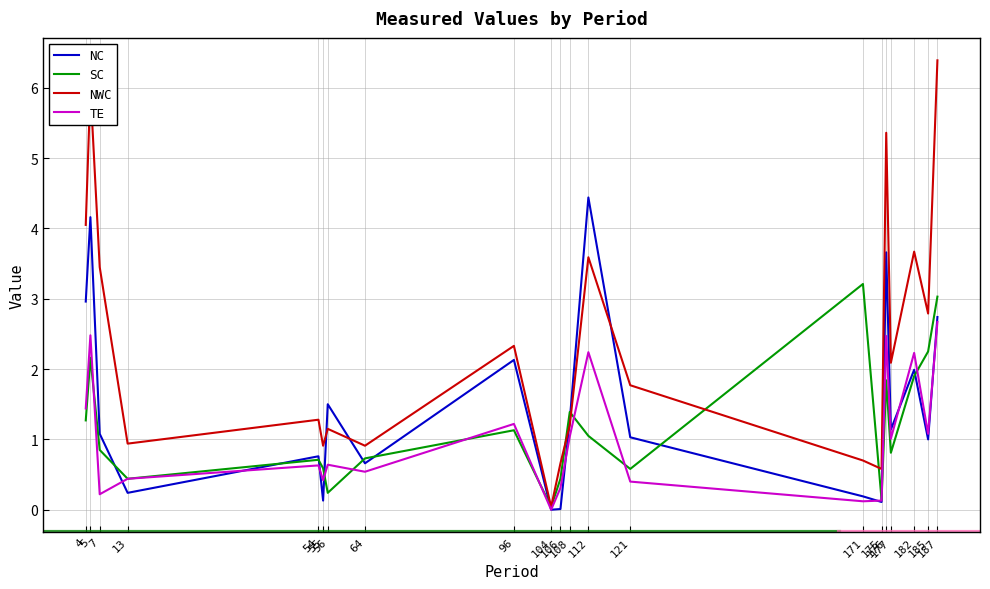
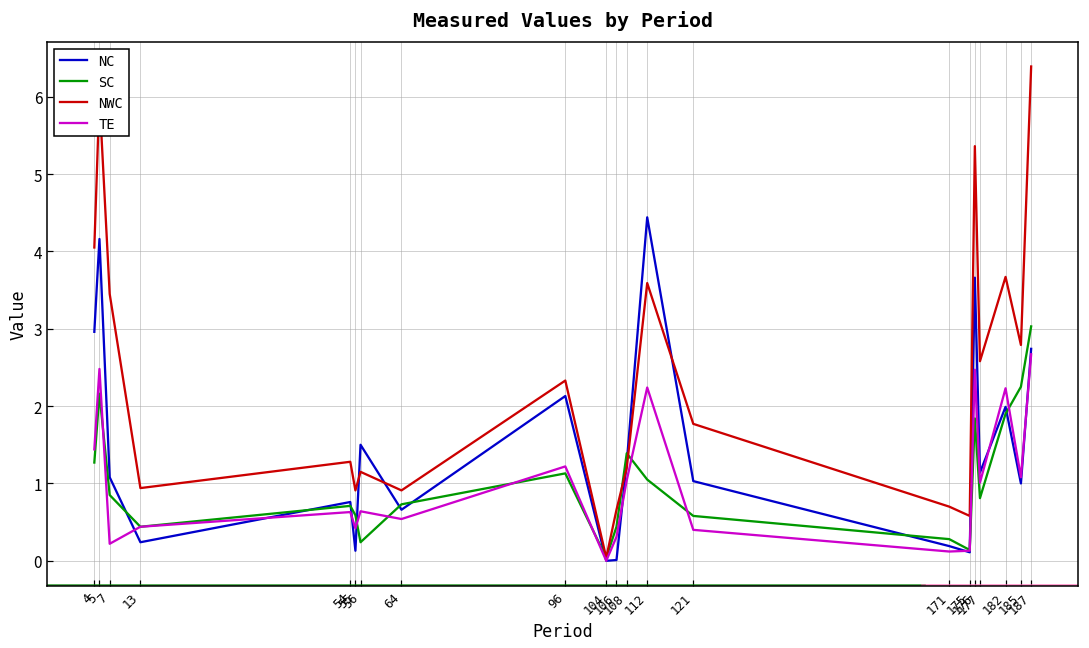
  {
    "NC": {
      "4": 3.0,
      "5": 4.2,
      "7": 1.1,
      "13": 0.2,
      "54": 0.8,
      "55": 0.1,
      "56": 1.5,
      "64": 0.7,
      "96": 2.1,
      "106": 0.0,
      "108": 1.3,
      "112": 4.4,
      "121": 1.0,
      "171": 0.2,
      "176": 3.7,
      "177": 1.1,
      "182": 2.0,
      "185": 1.0,
      "187": 2.7
    },
    "SC": {
      "4": 1.3,
      "5": 2.2,
      "7": 0.9,
      "54": 0.7,
      "55": 0.6,
      "56": 0.2,
      "64": 0.7,
      "96": 1.1,
      "106": 0.4,
      "108": 1.4,
      "112": 1.1,
      "121": 0.6,
-     "171": 3.2,
+     "171": 0.3,
      "176": 1.8,
      "177": 0.8,
      "182": 1.9,
      "185": 2.3,
      "187": 3.0
    },
    "NWC": {
      "4": 4.1,
      "7": 3.5,
      "13": 0.9,
      "54": 1.3,
      "55": 0.9,
      "56": 1.2,
      "64": 0.9,
      "96": 2.3,
      "106": 0.7,
      "108": 1.2,
      "112": 3.6,
      "121": 1.8,
      "171": 0.7,
      "175": 0.6,
      "176": 5.4,
-     "177": 2.1,
+     "177": 2.6,
      "182": 3.7,
      "185": 2.8,
      "187": 6.4
    },
    "TE": {
      "4": 1.4,
      "5": 2.5,
      "7": 0.2,
      "54": 0.6,
      "55": 0.4,
      "56": 0.6,
      "64": 0.5,
      "96": 1.2,
      "106": 0.3,
      "108": 1.0,
      "112": 2.2,
      "121": 0.4,
      "171": 0.1,
      "176": 2.5,
      "177": 1.0,
      "182": 2.2,
      "185": 1.1,
      "187": 2.7
    }
  }
